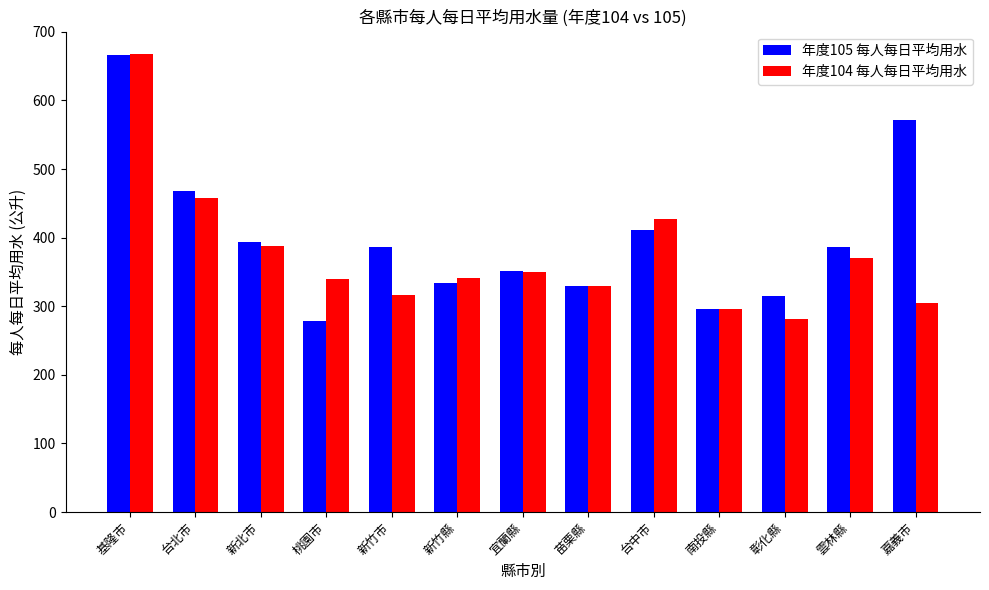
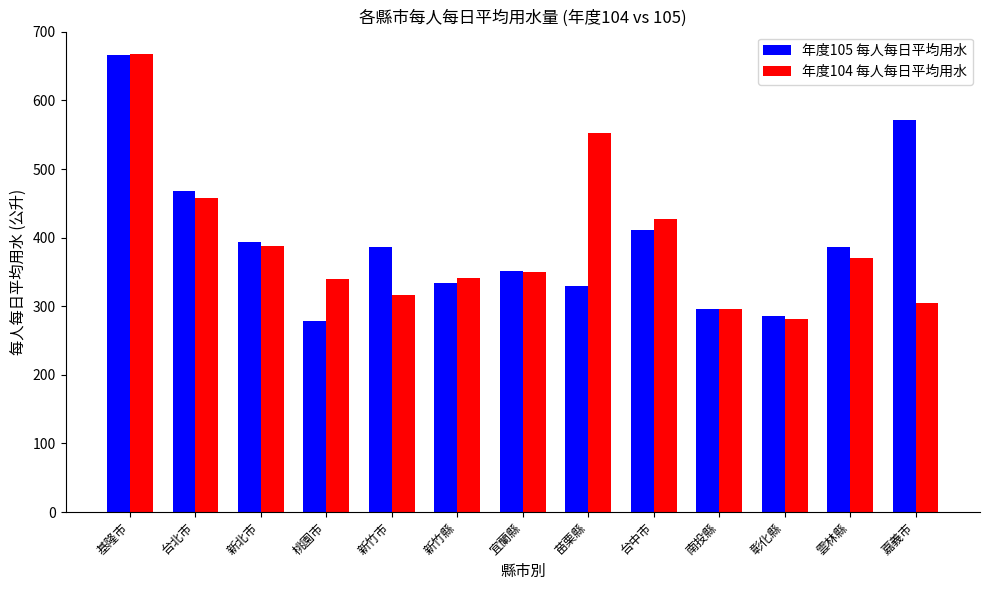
  {
    "年度105 每人每日平均用水": {
      "基隆市": 670,
      "台北市": 470,
      "新北市": 390,
      "桃園市": 280,
      "新竹市": 390,
      "新竹縣": 330,
      "宜蘭縣": 350,
      "苗栗縣": 330,
      "台中市": 410,
      "南投縣": 300,
-     "彰化縣": 320,
+     "彰化縣": 290,
      "雲林縣": 390,
      "嘉義市": 570
    },
    "年度104 每人每日平均用水": {
      "基隆市": 670,
      "台北市": 460,
      "新北市": 390,
      "桃園市": 340,
      "新竹市": 320,
      "新竹縣": 340,
      "宜蘭縣": 350,
-     "苗栗縣": 330,
+     "苗栗縣": 550,
      "台中市": 430,
      "南投縣": 300,
      "彰化縣": 280,
      "雲林縣": 370,
      "嘉義市": 310
    }
  }
